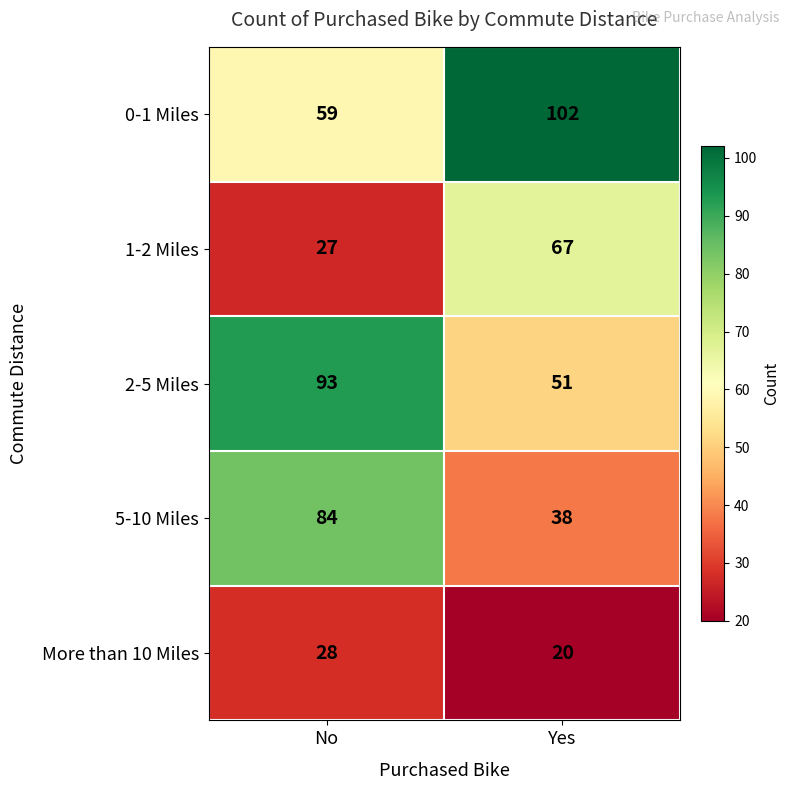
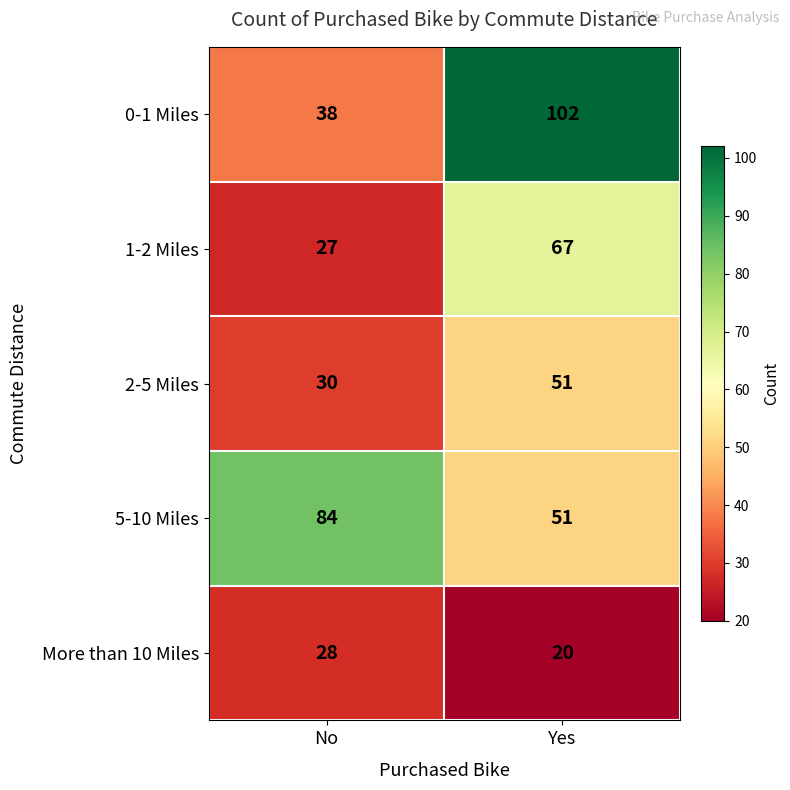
  {
    "0-1 Miles": {
-     "No": 59,
+     "No": 38,
      "Yes": 102
    },
    "1-2 Miles": {
      "No": 27,
      "Yes": 67
    },
    "2-5 Miles": {
-     "No": 93,
+     "No": 30,
      "Yes": 51
    },
    "5-10 Miles": {
      "No": 84,
-     "Yes": 38
+     "Yes": 51
    },
    "More than 10 Miles": {
      "No": 28,
      "Yes": 20
    }
  }
